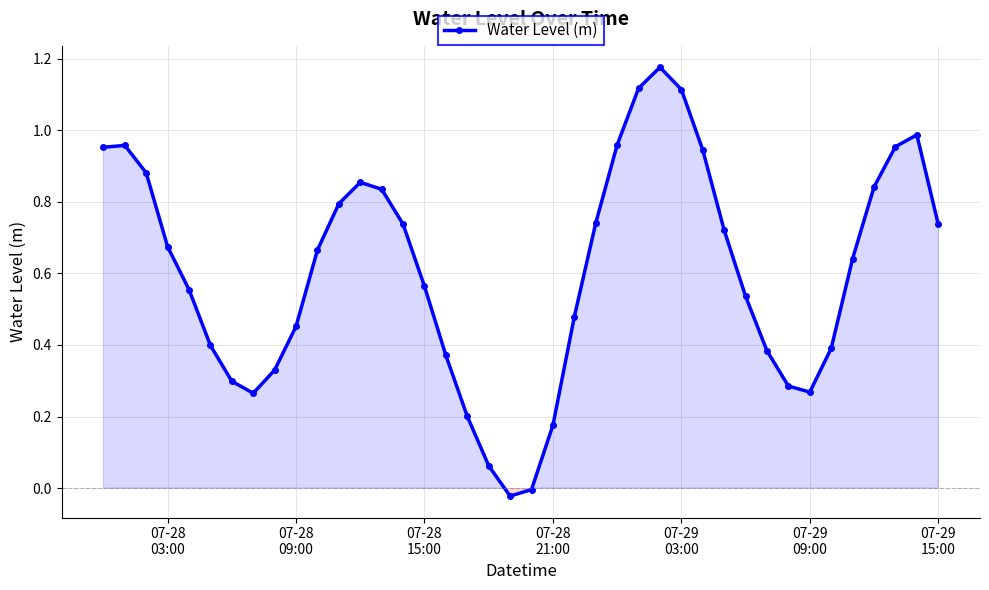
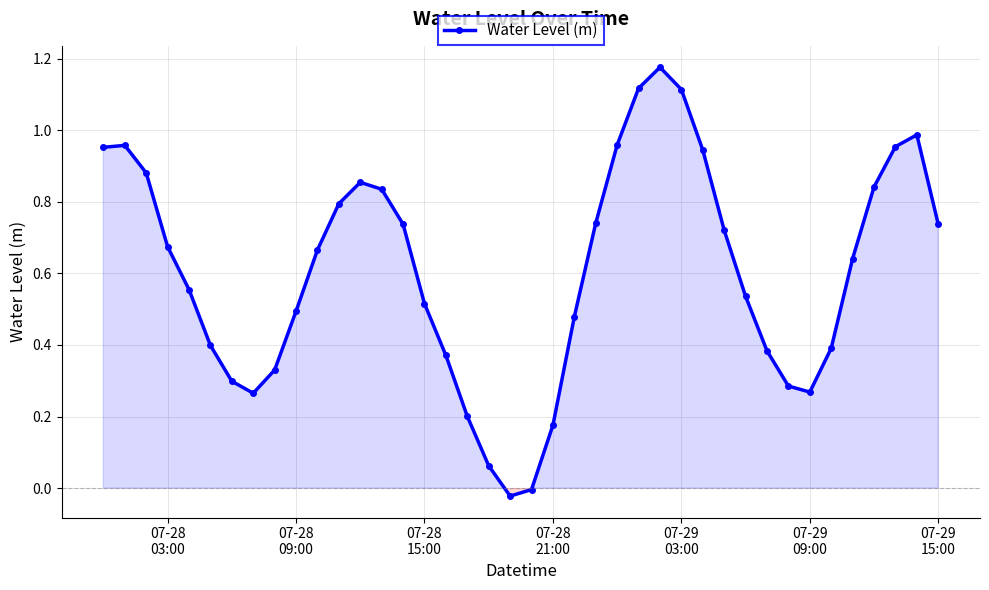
  {
    "Water Level (m)": {
      "07-28 03:00": 0.67,
-     "07-28 09:00": 0.45,
-     "07-28 15:00": 0.56,
+     "07-28 09:00": 0.49,
+     "07-28 15:00": 0.52,
      "07-28 21:00": 0.18,
      "07-29 03:00": 1.11,
      "07-29 09:00": 0.27,
      "07-29 15:00": 0.74
    }
  }
